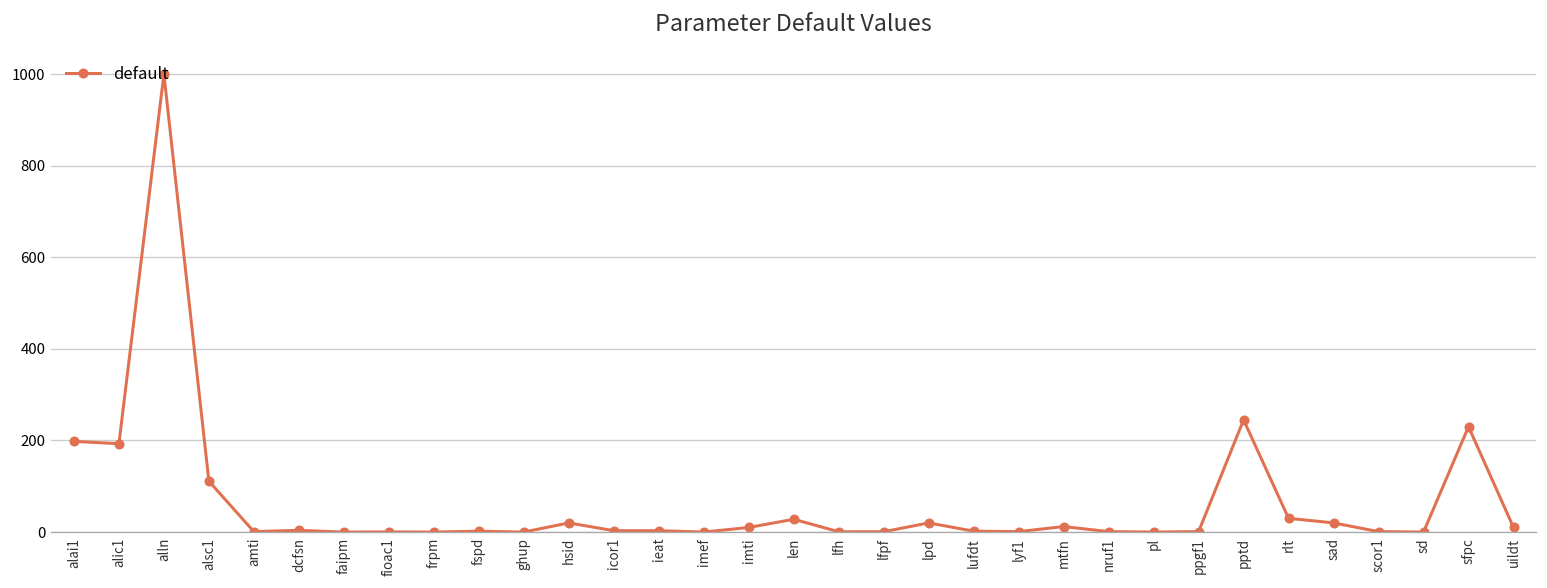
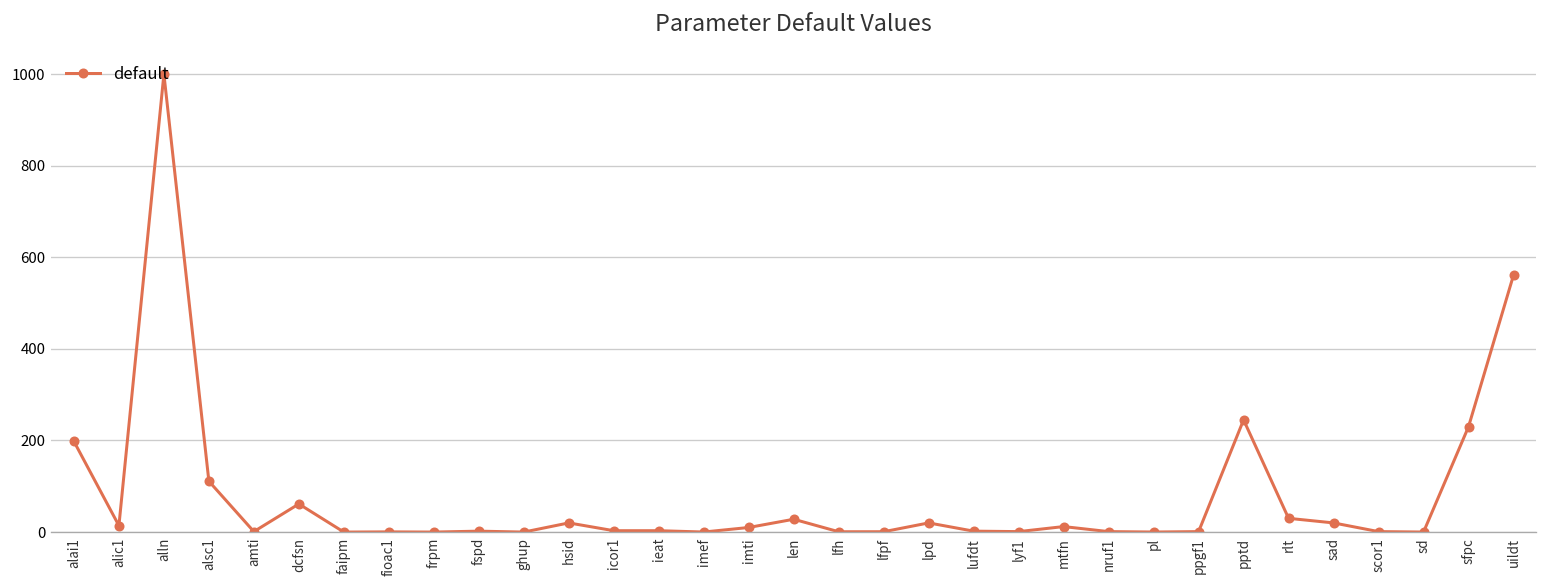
  {
    "alai1": 200,
-   "alic1": 190,
+   "alic1": 10,
    "alln": 1000,
    "alsc1": 110,
    "amti": 0,
-   "dcfsn": 0,
+   "dcfsn": 60,
    "faipm": 0,
    "fioac1": 0,
    "frpm": 0,
    "fspd": 0,
    "ghup": 0,
    "hsid": 20,
    "icor1": 0,
    "ieat": 0,
    "imef": 0,
    "imti": 10,
    "len": 30,
    "lfh": 0,
    "lfpf": 0,
    "lpd": 20,
    "lufdt": 0,
    "lyf1": 0,
    "mtfn": 10,
    "nruf1": 0,
    "pl": 0,
    "ppgf1": 0,
    "pptd": 250,
    "rlt": 30,
    "sad": 20,
    "scor1": 0,
    "sd": 0,
    "sfpc": 230,
-   "uildt": 10
+   "uildt": 560
  }
